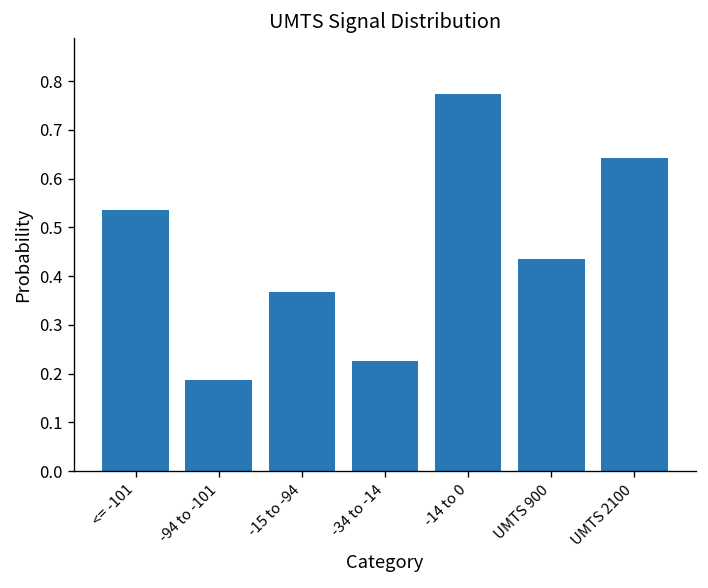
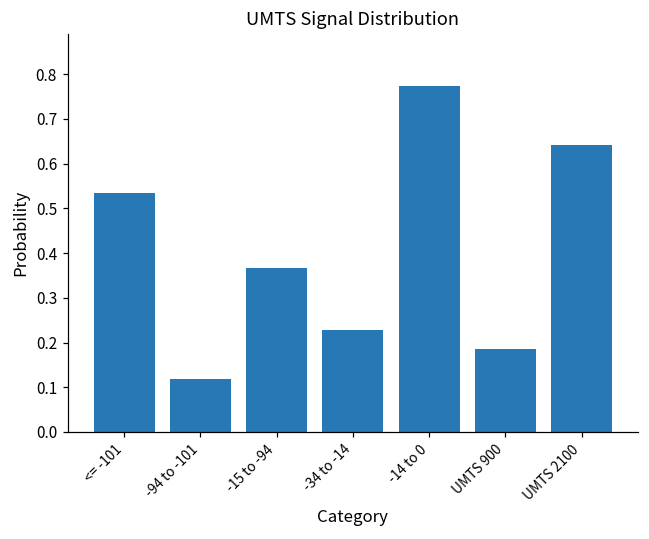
  {
    "<= -101": 0.53,
-   "-94 to -101": 0.19,
+   "-94 to -101": 0.12,
    "-15 to -94": 0.37,
    "-34 to -14": 0.23,
    "-14 to 0": 0.77,
-   "UMTS 900": 0.44,
+   "UMTS 900": 0.19,
    "UMTS 2100": 0.64
  }
